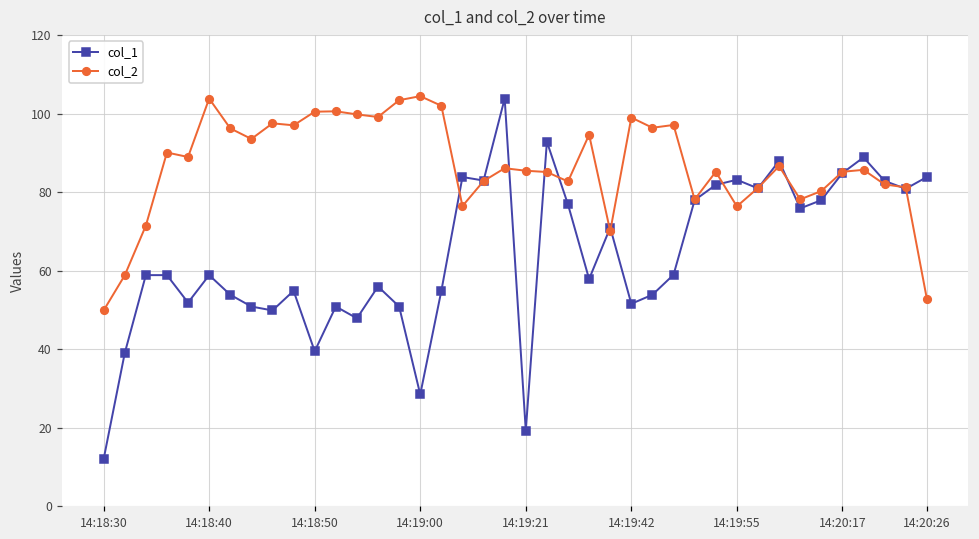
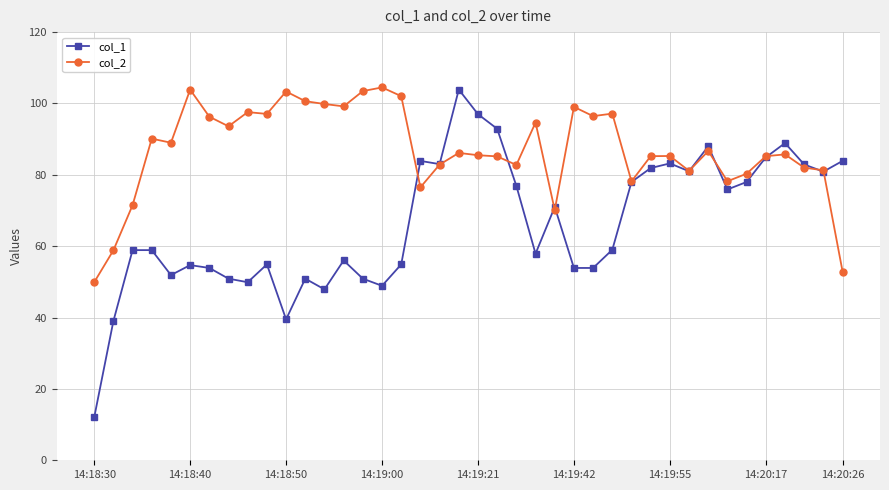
  {
    "col_1": {
      "14:18:30": 12,
-     "14:18:40": 59,
+     "14:18:40": 55,
      "14:18:50": 40,
-     "14:19:00": 29,
-     "14:19:21": 19,
-     "14:19:42": 52,
+     "14:19:00": 49,
+     "14:19:21": 97,
+     "14:19:42": 54,
      "14:19:55": 83,
      "14:20:26": 84
    },
    "col_2": {
      "14:18:30": 50,
      "14:18:40": 104,
-     "14:18:50": 101,
+     "14:18:50": 103,
      "14:19:00": 105,
      "14:19:21": 86,
      "14:19:42": 99,
-     "14:19:55": 76,
+     "14:19:55": 85,
      "14:20:26": 53
    }
  }
